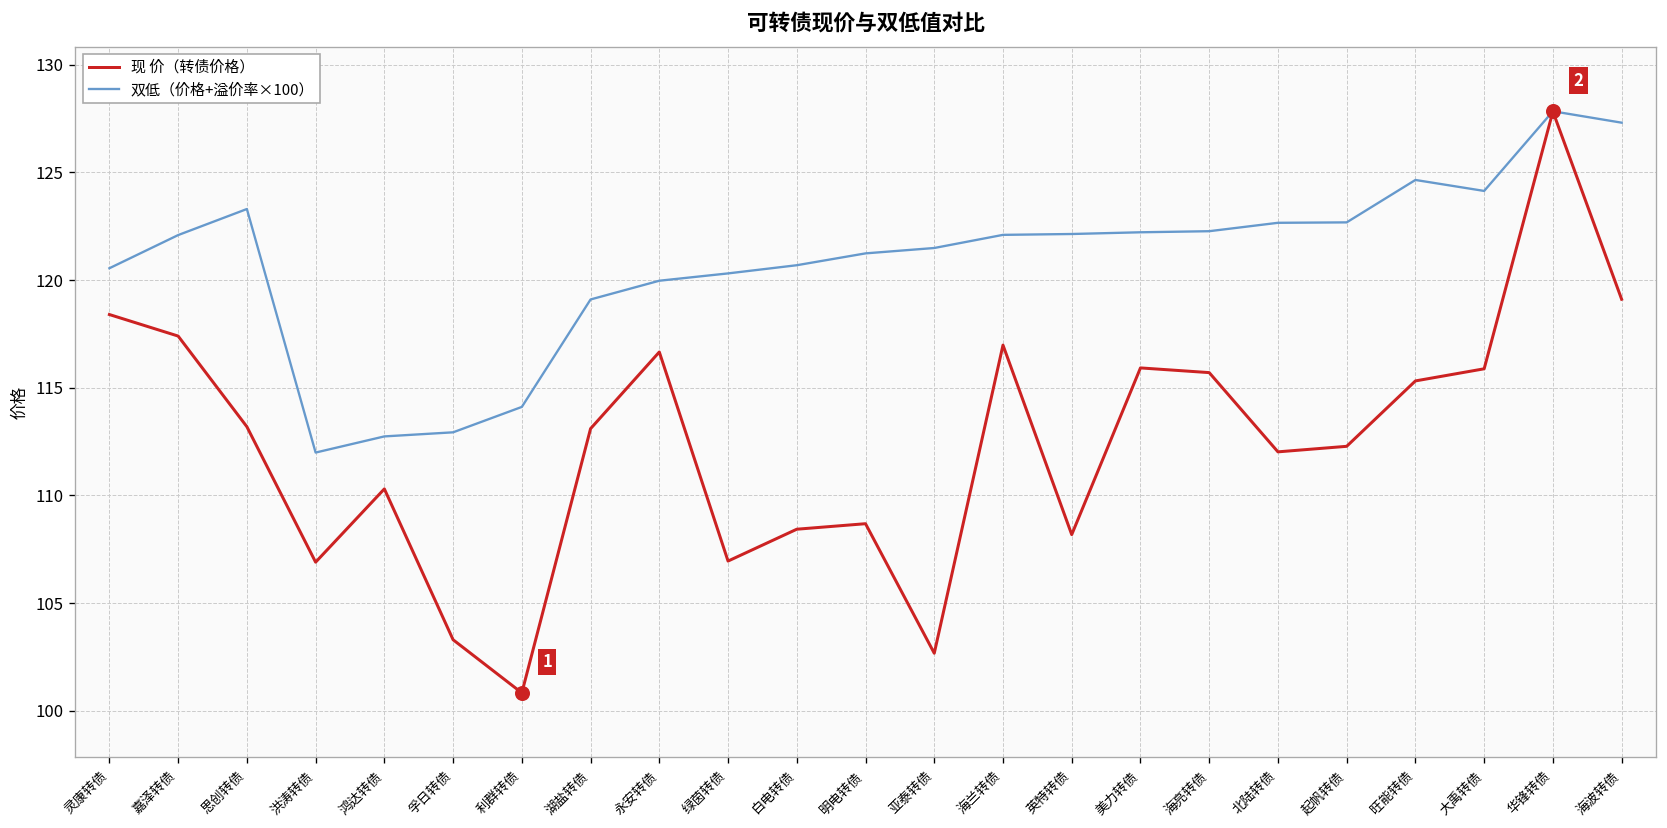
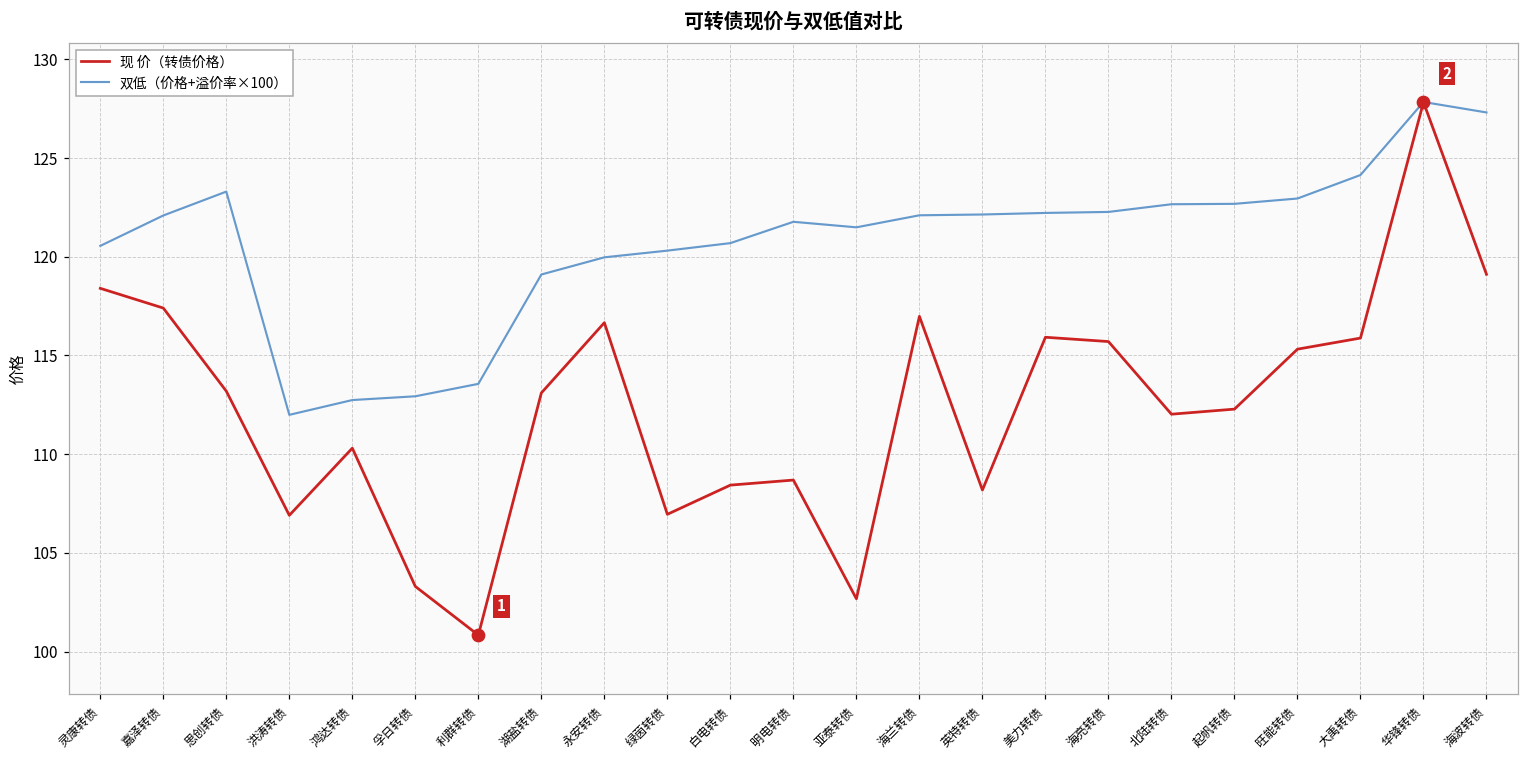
  {
    "双低（价格+溢价率×100）": {
      "灵康转债": 120.6,
      "嘉泽转债": 122.1,
      "思创转债": 123.3,
      "洪涛转债": 112.0,
      "鸿达转债": 112.7,
      "孚日转债": 112.9,
-     "利群转债": 114.1,
+     "利群转债": 113.6,
      "湖盐转债": 119.1,
      "永安转债": 120.0,
      "绿茵转债": 120.3,
      "白电转债": 120.7,
-     "明电转债": 121.2,
+     "明电转债": 121.8,
      "亚泰转债": 121.5,
      "海兰转债": 122.1,
      "英特转债": 122.1,
      "美力转债": 122.2,
      "海亮转债": 122.3,
      "北陆转债": 122.7,
      "起帆转债": 122.7,
-     "旺能转债": 124.7,
+     "旺能转债": 123.0,
      "大禹转债": 124.1,
      "海波转债": 127.3
    }
  }
